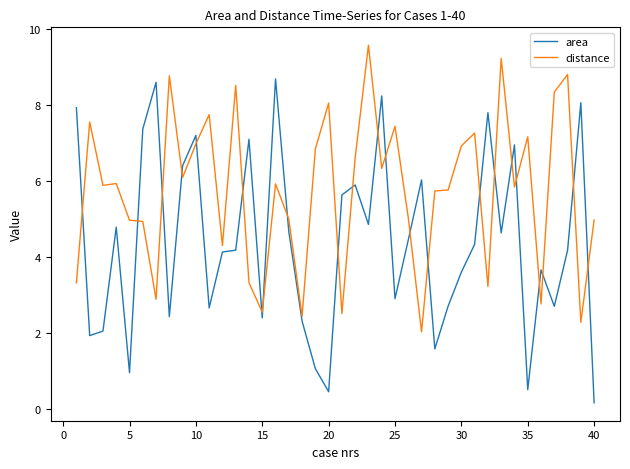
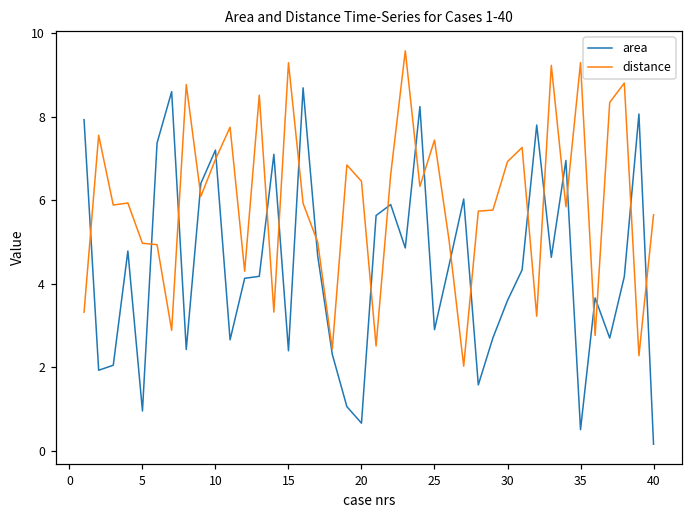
  {
    "area": {
      "5": 0.9,
      "10": 7.2,
      "15": 2.4,
-     "20": 0.4,
+     "20": 0.7,
      "25": 2.9,
      "30": 3.6,
      "35": 0.5,
      "40": 0.2
    },
    "distance": {
      "5": 5.0,
      "10": 7.0,
-     "15": 2.5,
-     "20": 8.1,
+     "15": 9.3,
+     "20": 6.5,
      "25": 7.4,
      "30": 6.9,
-     "35": 7.2,
-     "40": 5.0
+     "35": 9.3,
+     "40": 5.7
    }
  }
